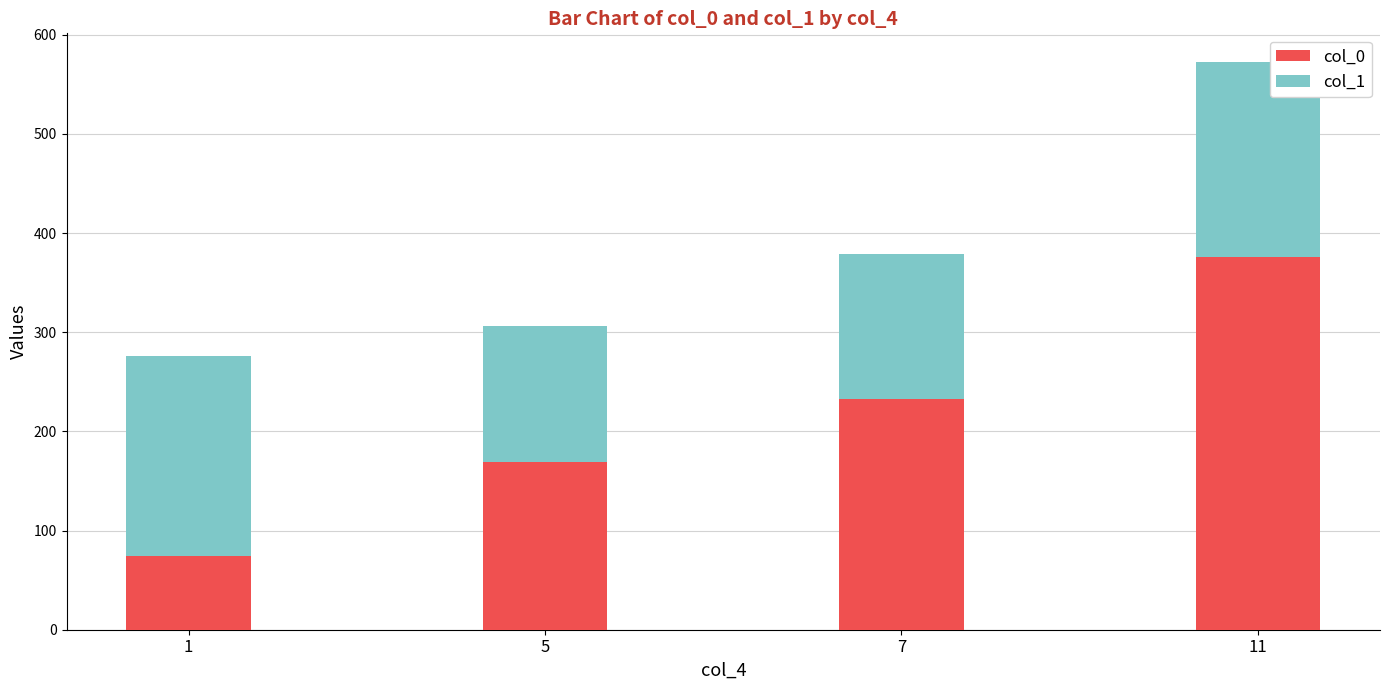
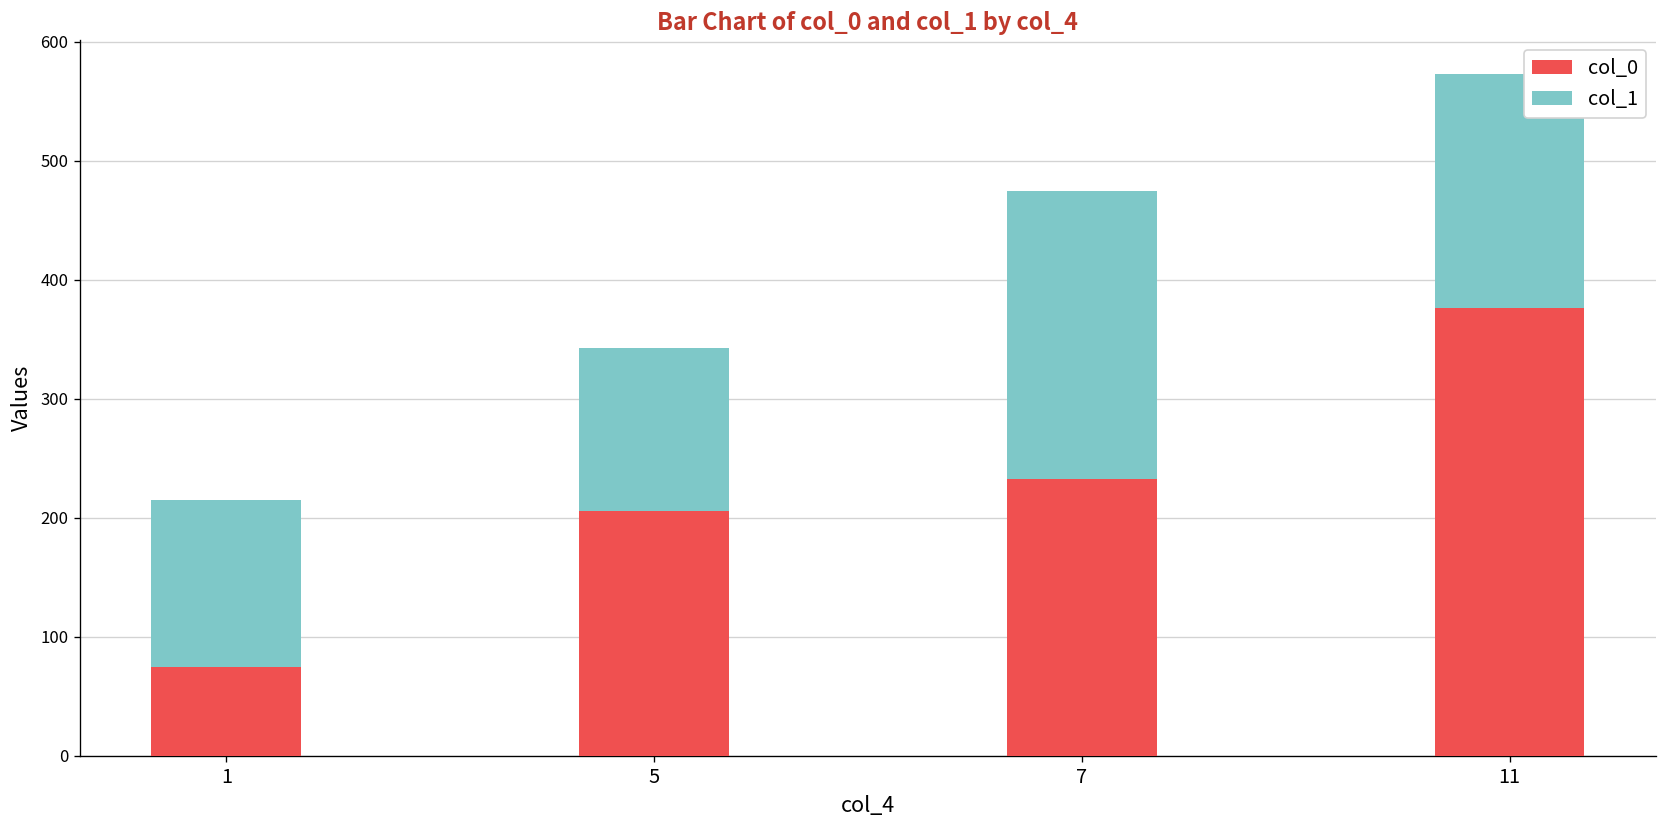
  {
    "col_0": {
      "1": 70,
-     "5": 170,
+     "5": 210,
      "7": 230,
      "11": 380
    },
    "col_1": {
-     "1": 200,
+     "1": 140,
      "5": 140,
-     "7": 150,
+     "7": 240,
      "11": 200
    }
  }
